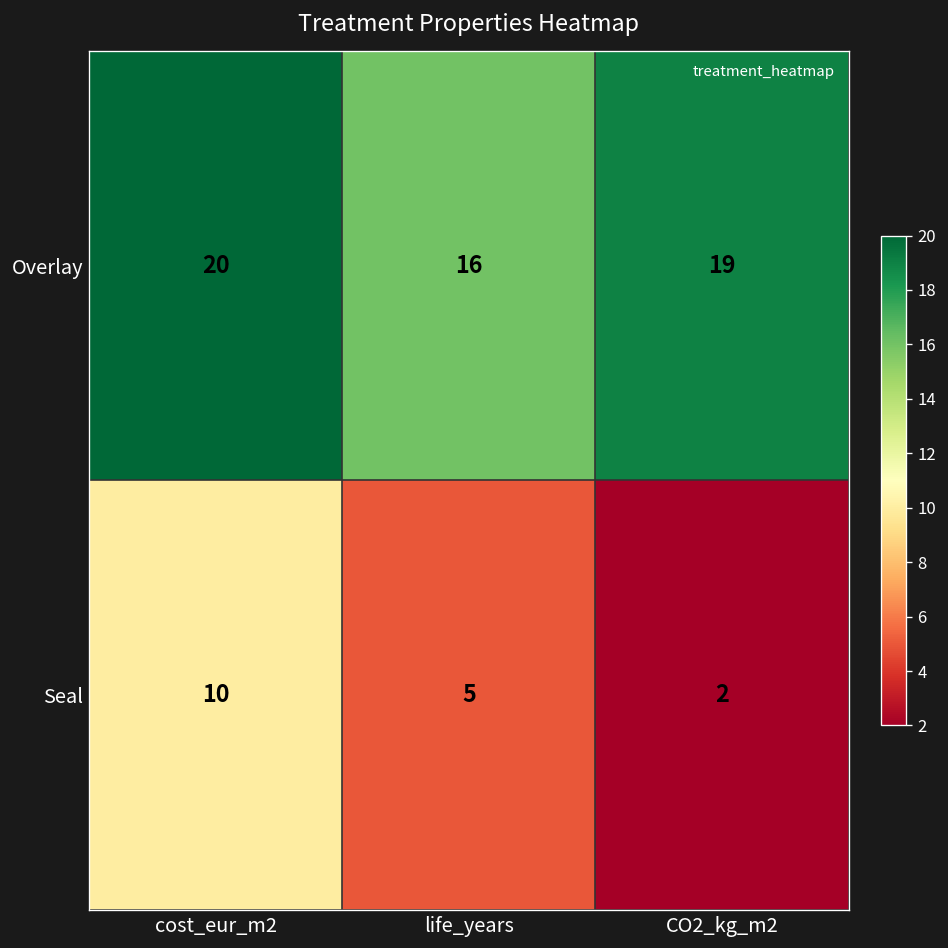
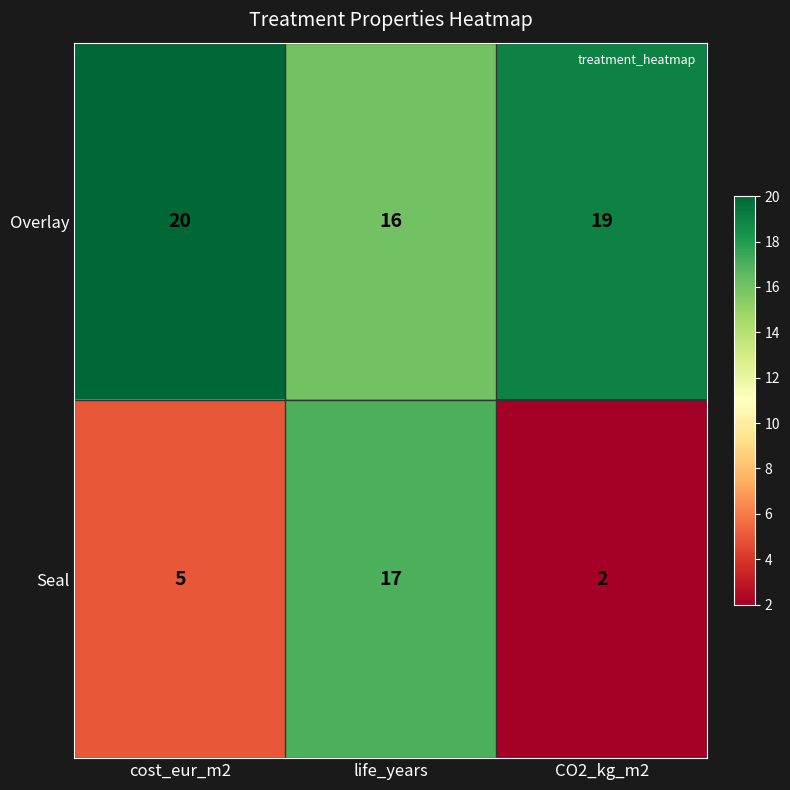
  {
    "Overlay": {
      "cost_eur_m2": 20,
      "life_years": 16,
      "CO2_kg_m2": 19
    },
    "Seal": {
-     "cost_eur_m2": 10,
-     "life_years": 5,
+     "cost_eur_m2": 5,
+     "life_years": 17,
      "CO2_kg_m2": 2
    }
  }
